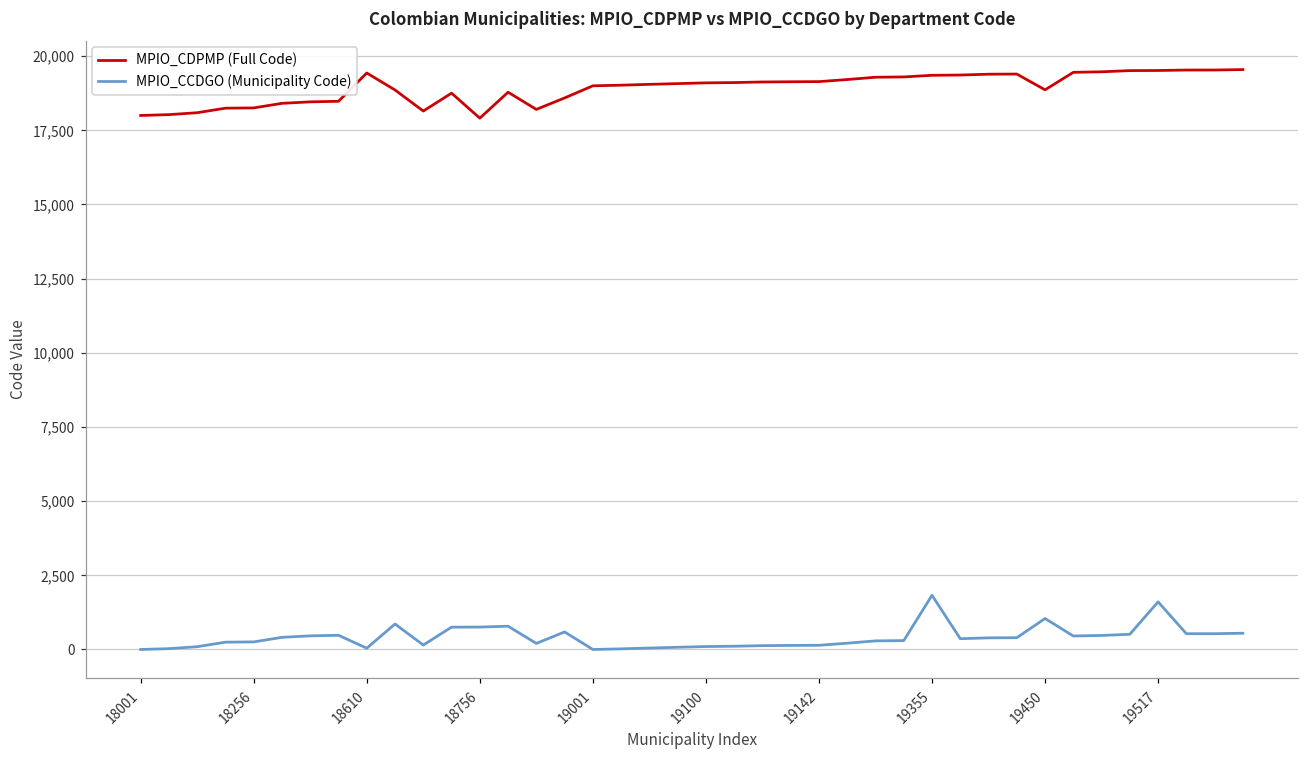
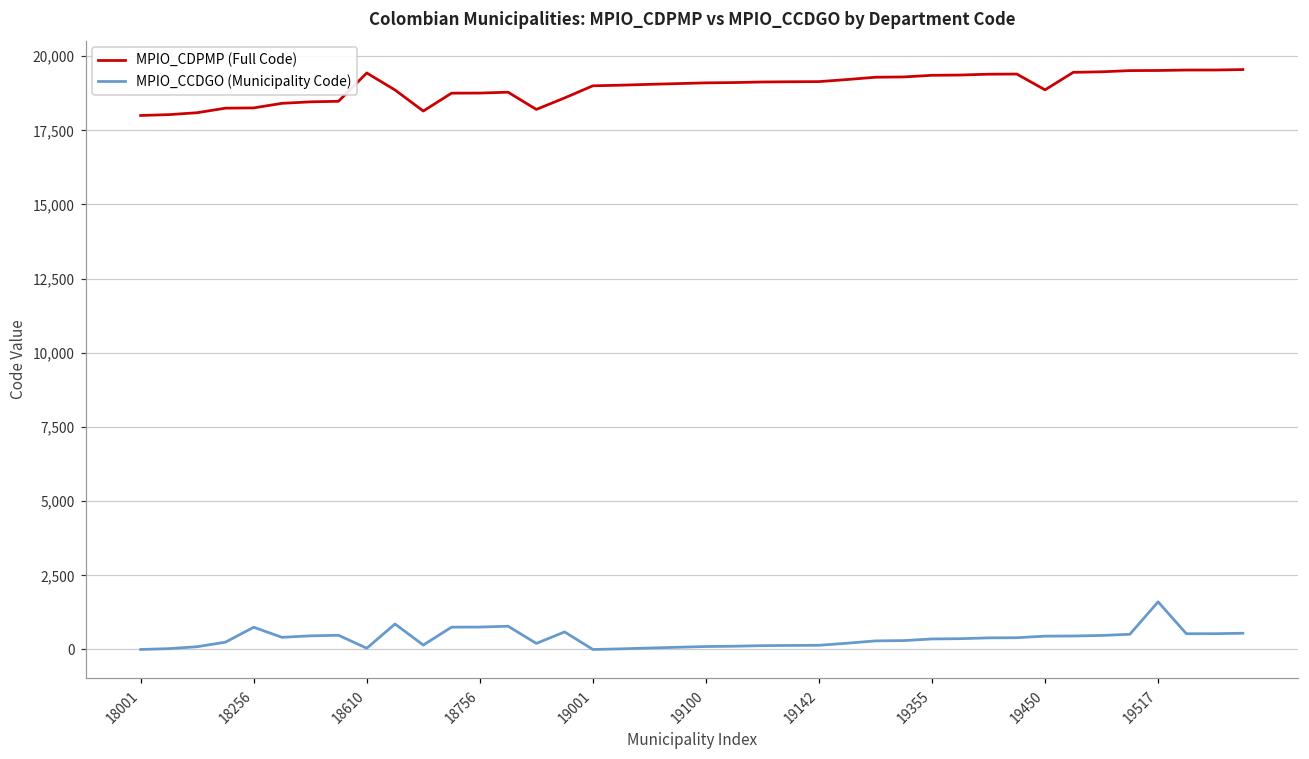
  {
    "MPIO_CDPMP (Full Code)": {
      "18001": "18,000",
      "18256": "18,300",
      "18610": "19,400",
-     "18756": "17,900",
+     "18756": "18,800",
      "19001": "19,000",
      "19100": "19,100",
      "19142": "19,100",
      "19355": "19,400",
      "19450": "18,900",
      "19517": "19,500"
    },
    "MPIO_CCDGO (Municipality Code)": {
      "18001": "0",
-     "18256": "300",
+     "18256": "800",
      "18610": "0",
      "18756": "800",
      "19001": "0",
      "19100": "100",
      "19142": "100",
-     "19355": "1,800",
-     "19450": "1,000",
+     "19355": "400",
+     "19450": "500",
      "19517": "1,600"
    }
  }
